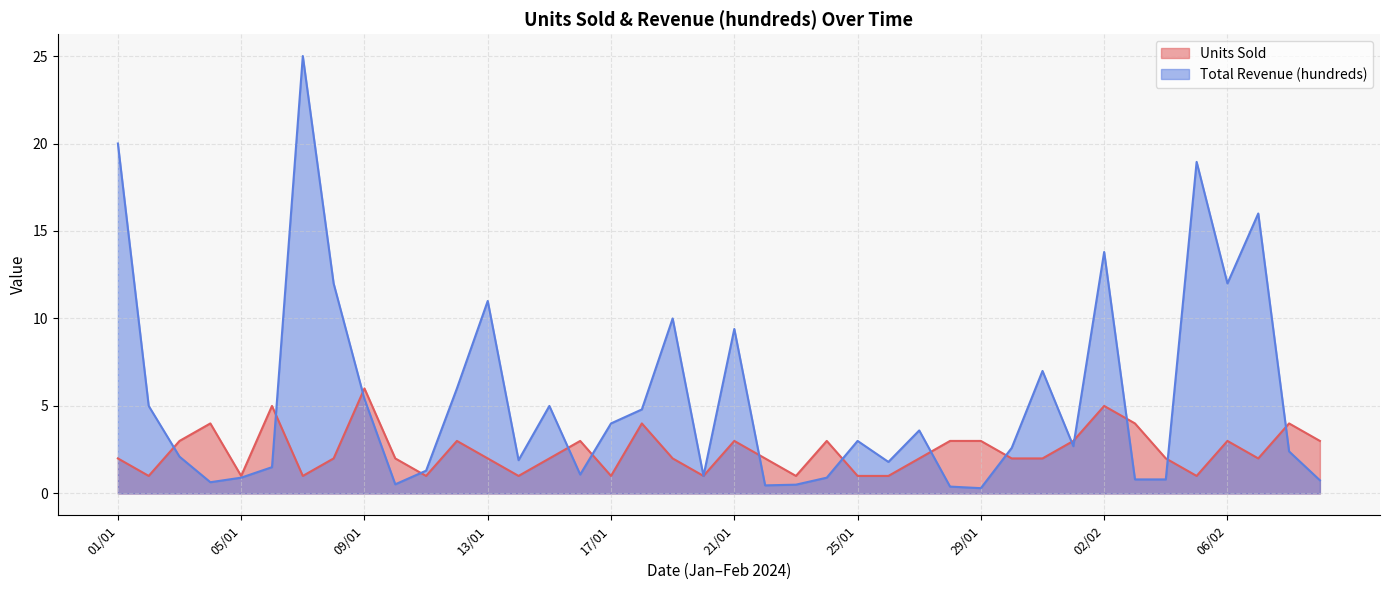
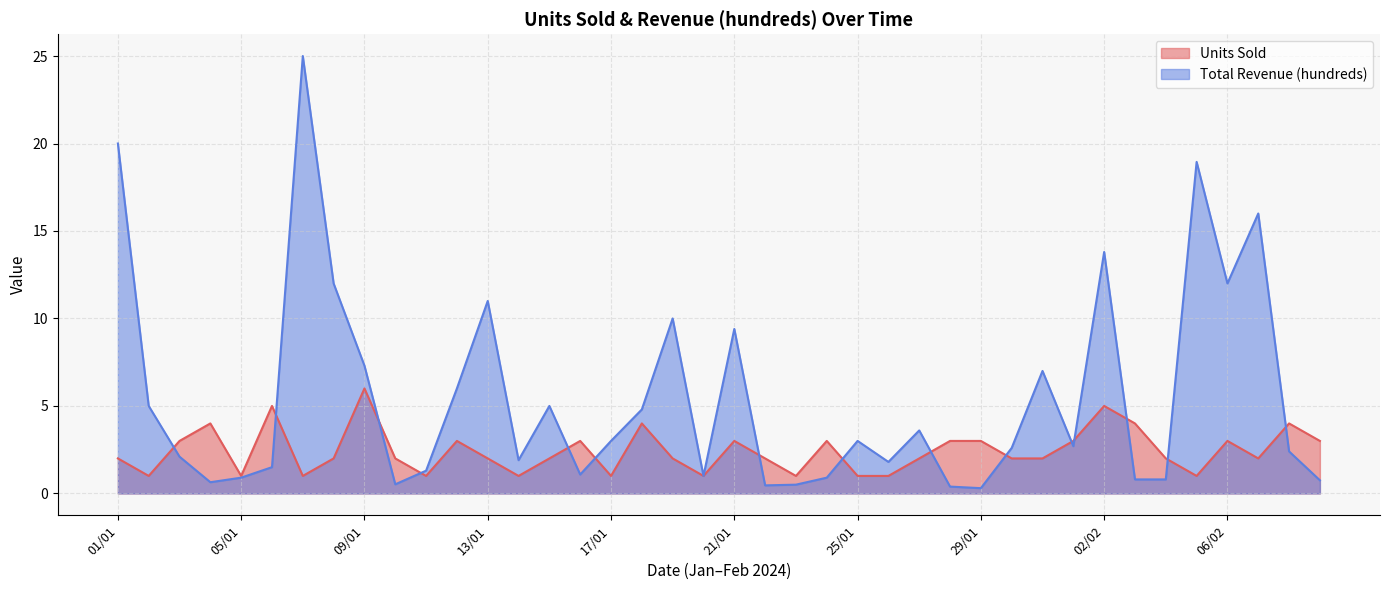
  {
    "Units Sold": {
      "01/01": 2.0,
      "09/01": 6.0,
      "13/01": 2.0,
      "17/01": 1.0,
      "21/01": 3.0,
      "25/01": 1.0,
      "29/01": 3.0,
      "02/02": 5.0,
      "06/02": 3.0
    },
    "Total Revenue (hundreds)": {
      "01/01": 20.0,
-     "09/01": 5.4,
+     "09/01": 7.3,
      "13/01": 11.0,
-     "17/01": 4,
+     "17/01": 3,
      "21/01": 9.4,
      "25/01": 3.0,
      "29/01": 0.3,
      "02/02": 13.8,
      "06/02": 12.0
    }
  }
